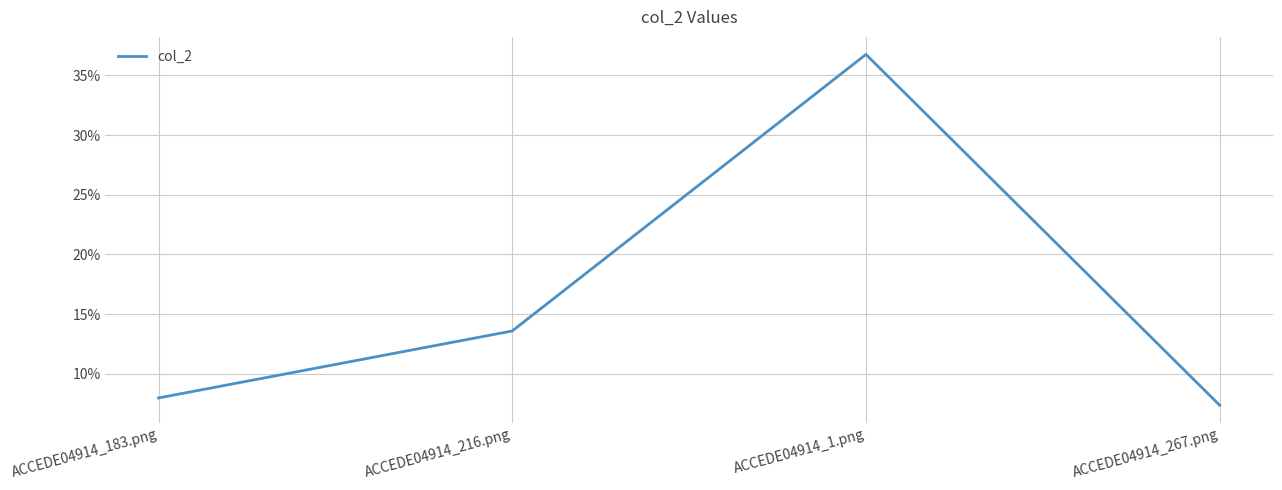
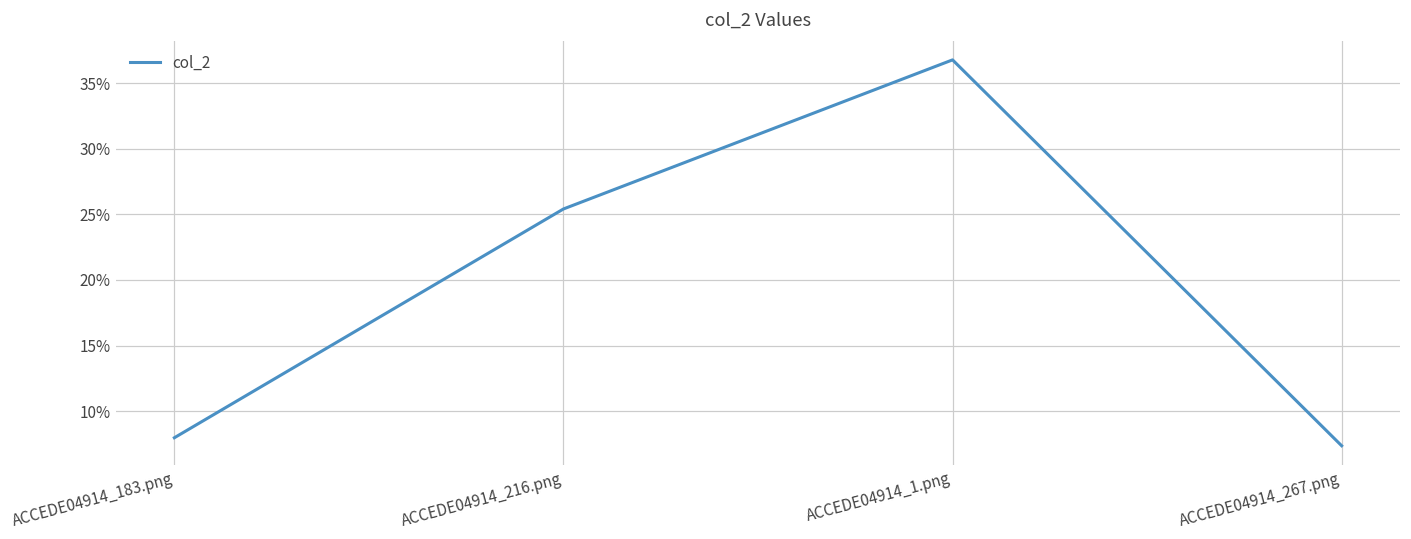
  {
    "ACCEDE04914_183.png": "8.0%",
-   "ACCEDE04914_216.png": "13.6%",
+   "ACCEDE04914_216.png": "25.4%",
    "ACCEDE04914_1.png": "36.8%",
    "ACCEDE04914_267.png": "7.4%"
  }
